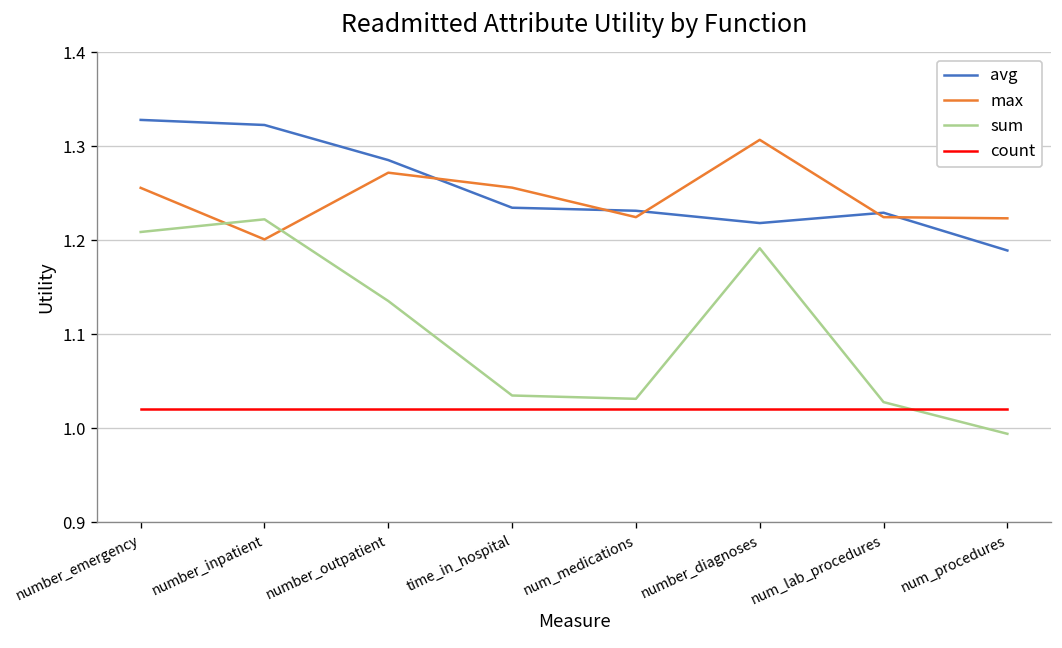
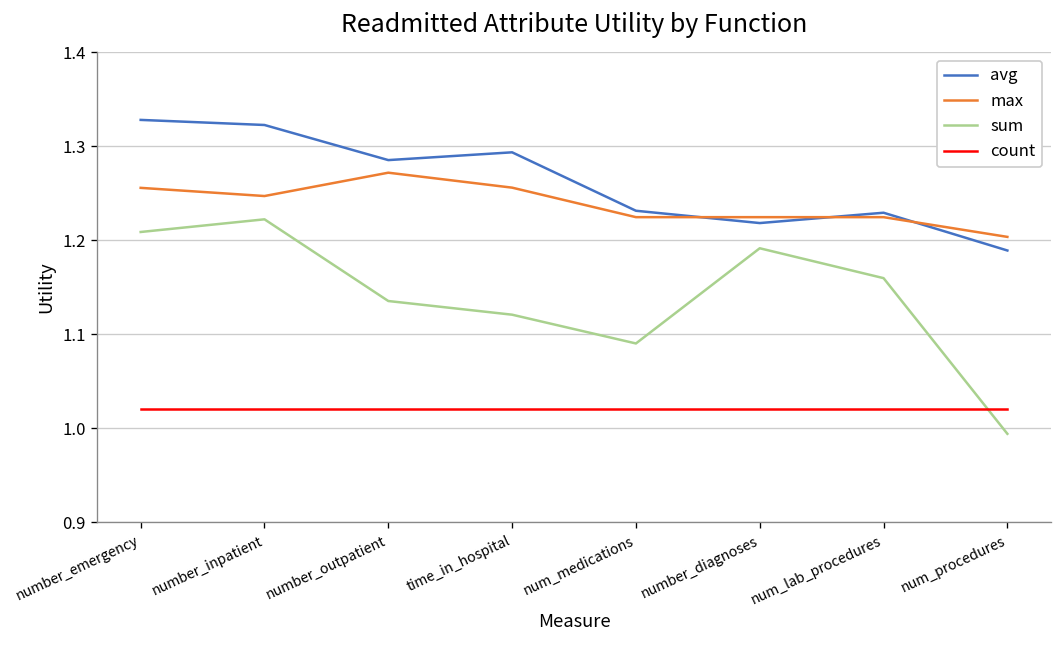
  {
    "avg": {
      "number_emergency": 1.33,
      "number_inpatient": 1.32,
      "number_outpatient": 1.29,
-     "time_in_hospital": 1.23,
+     "time_in_hospital": 1.29,
      "num_medications": 1.23,
      "number_diagnoses": 1.22,
      "num_lab_procedures": 1.23,
      "num_procedures": 1.19
    },
    "max": {
      "number_emergency": 1.26,
-     "number_inpatient": 1.20,
+     "number_inpatient": 1.25,
      "number_outpatient": 1.27,
      "time_in_hospital": 1.26,
      "num_medications": 1.22,
-     "number_diagnoses": 1.31,
+     "number_diagnoses": 1.22,
      "num_lab_procedures": 1.22,
-     "num_procedures": 1.22
+     "num_procedures": 1.20
    },
    "sum": {
      "number_emergency": 1.21,
      "number_inpatient": 1.22,
      "number_outpatient": 1.14,
-     "time_in_hospital": 1.04,
-     "num_medications": 1.03,
+     "time_in_hospital": 1.12,
+     "num_medications": 1.09,
      "number_diagnoses": 1.19,
-     "num_lab_procedures": 1.03,
+     "num_lab_procedures": 1.16,
      "num_procedures": 0.99
    },
    "count": {
      "number_emergency": 1.02,
      "number_inpatient": 1.02,
      "number_outpatient": 1.02,
      "time_in_hospital": 1.02,
      "num_medications": 1.02,
      "number_diagnoses": 1.02,
      "num_lab_procedures": 1.02,
      "num_procedures": 1.02
    }
  }
